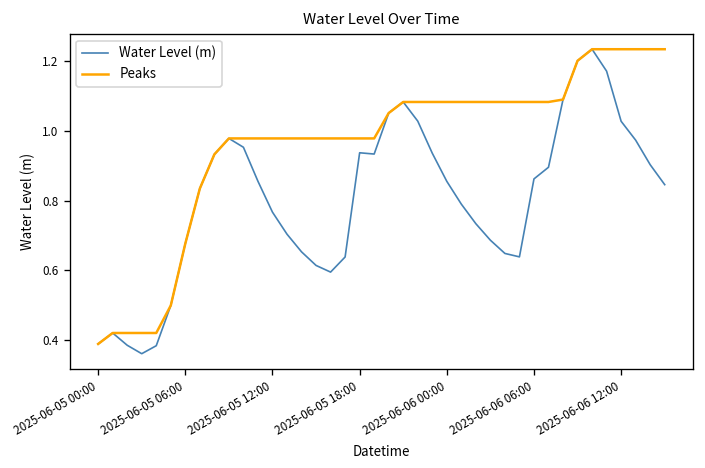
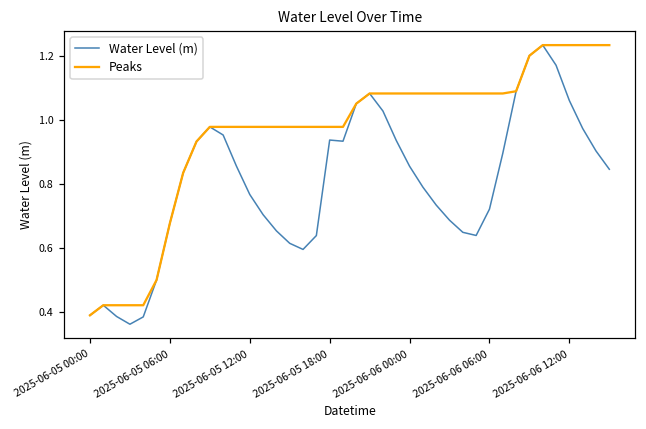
  {
    "Water Level (m)": {
      "2025-06-05 12:00": 0.77,
      "2025-06-05 18:00": 0.94,
      "2025-06-06 00:00": 0.86,
-     "2025-06-06 06:00": 0.86,
-     "2025-06-06 12:00": 1.03
+     "2025-06-06 06:00": 0.72,
+     "2025-06-06 12:00": 1.06
    },
    "Peaks": {
      "2025-06-05 12:00": 0.98,
      "2025-06-05 18:00": 0.98,
      "2025-06-06 00:00": 1.08,
      "2025-06-06 06:00": 1.08,
      "2025-06-06 12:00": 1.23
    }
  }
